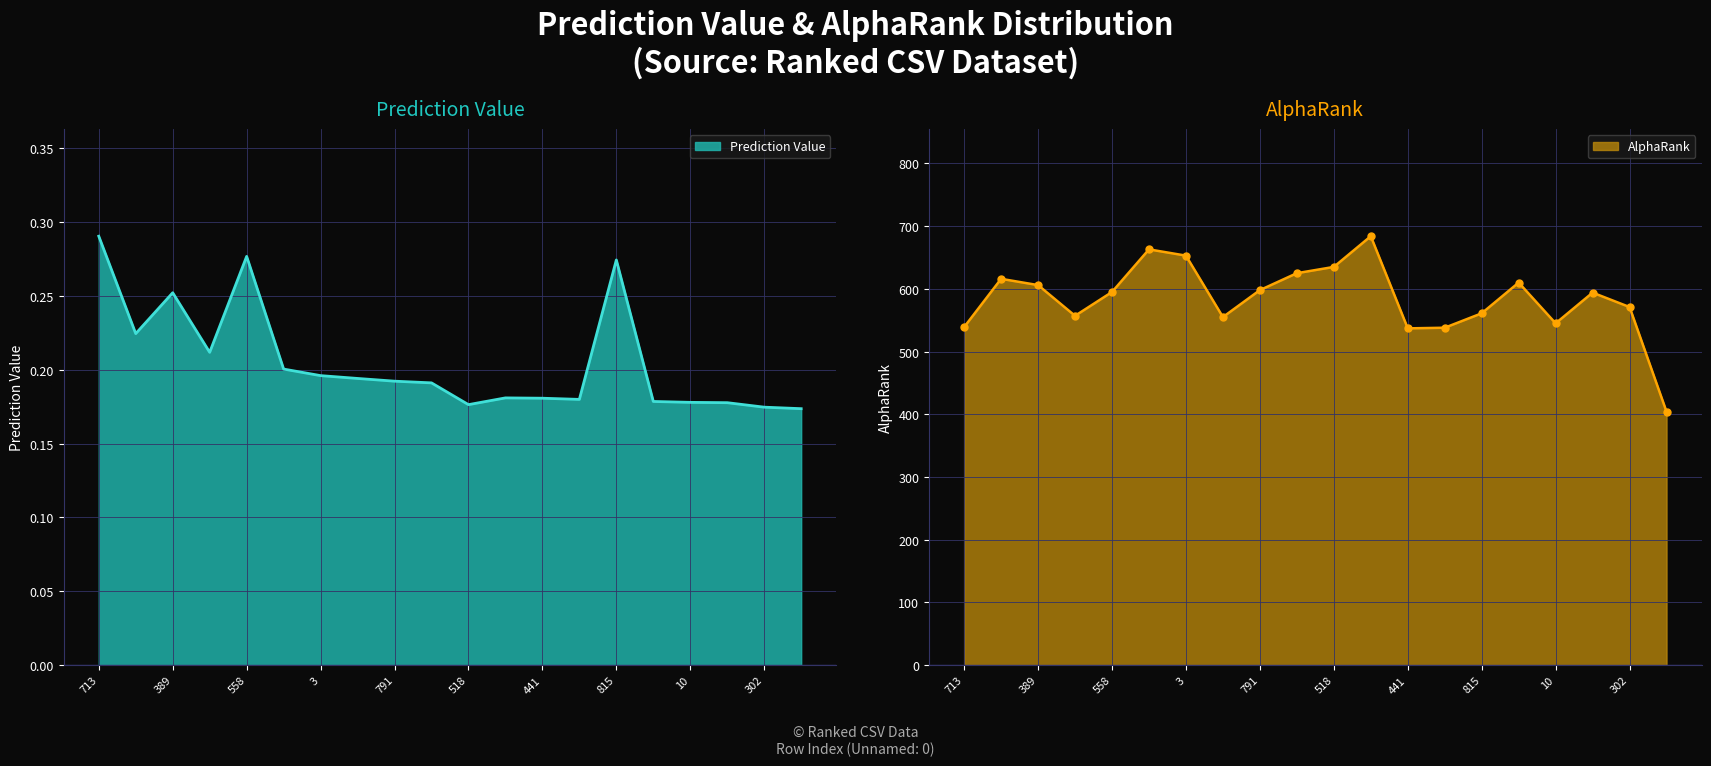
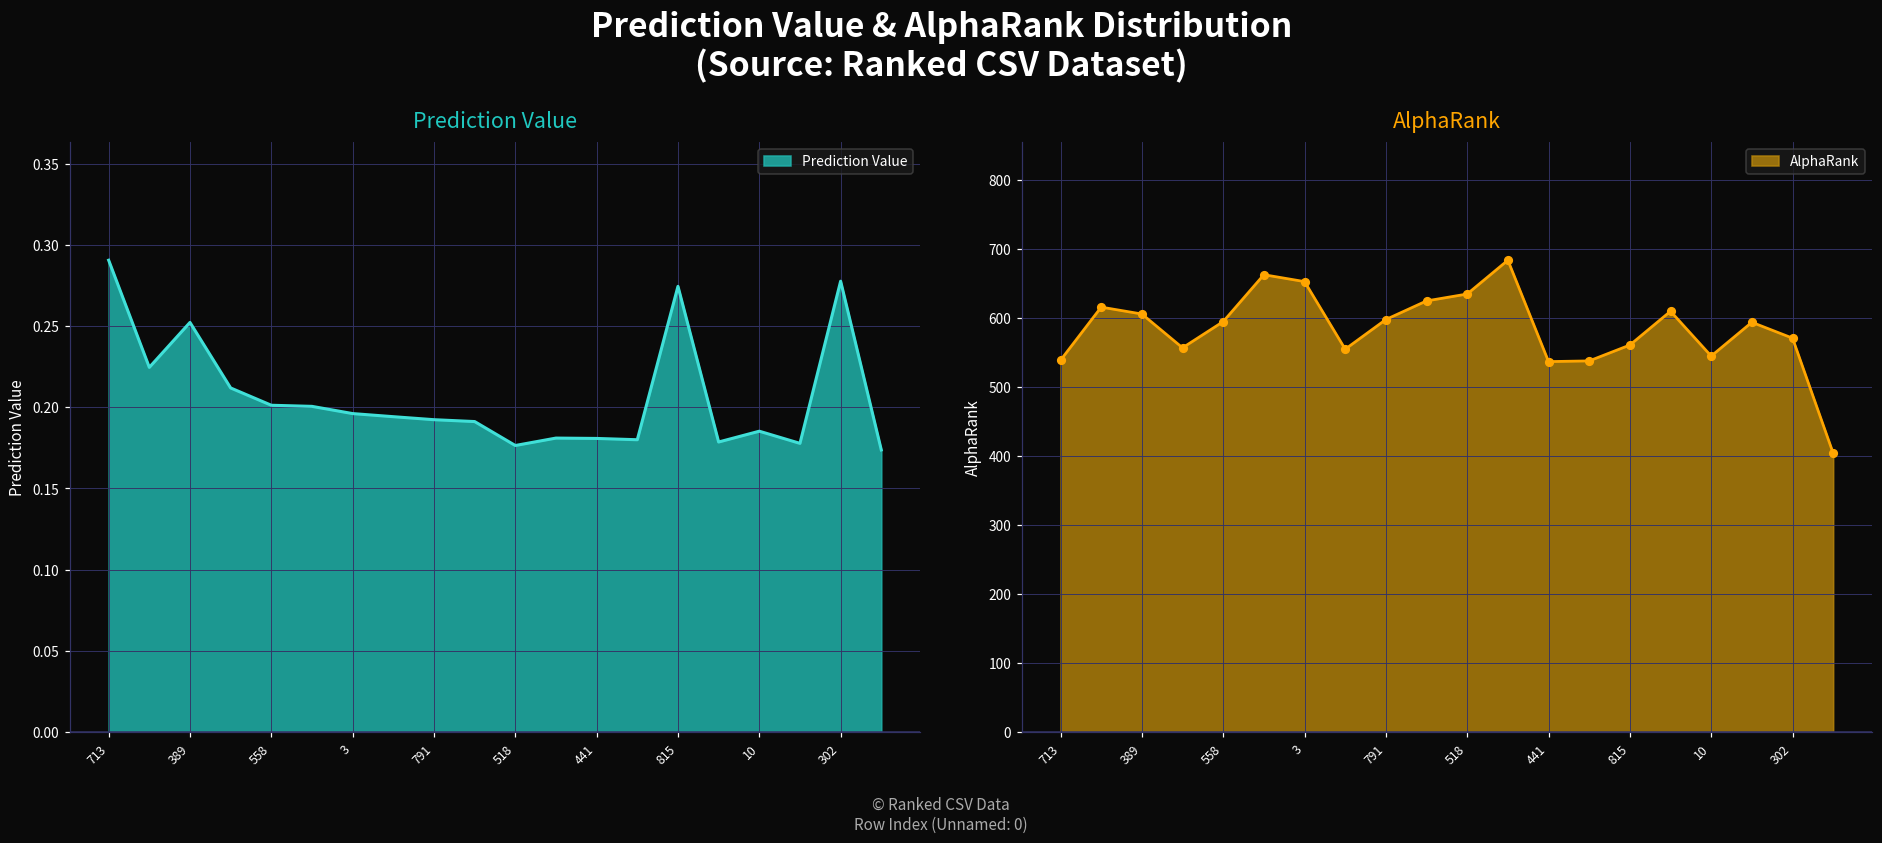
  {
    "Prediction Value": {
      "713": 0.291,
      "389": 0.252,
-     "558": 0.277,
+     "558": 0.201,
      "791": 0.192,
      "518": 0.176,
      "441": 0.181,
      "815": 0.274,
-     "10": 0.178,
-     "302": 0.175
+     "10": 0.185,
+     "302": 0.278
    },
    "AlphaRank": {
      "713": 540,
      "389": 610,
      "558": 600,
      "791": 600,
      "518": 640,
      "441": 540,
      "815": 560,
      "10": 550,
      "302": 570
    }
  }
